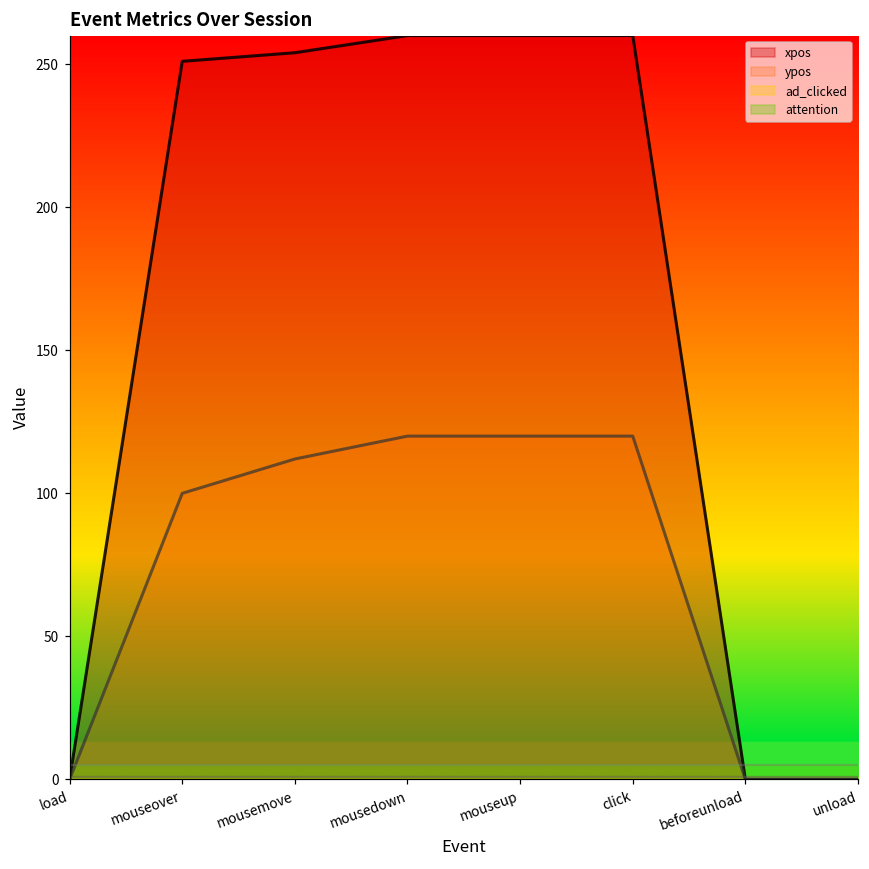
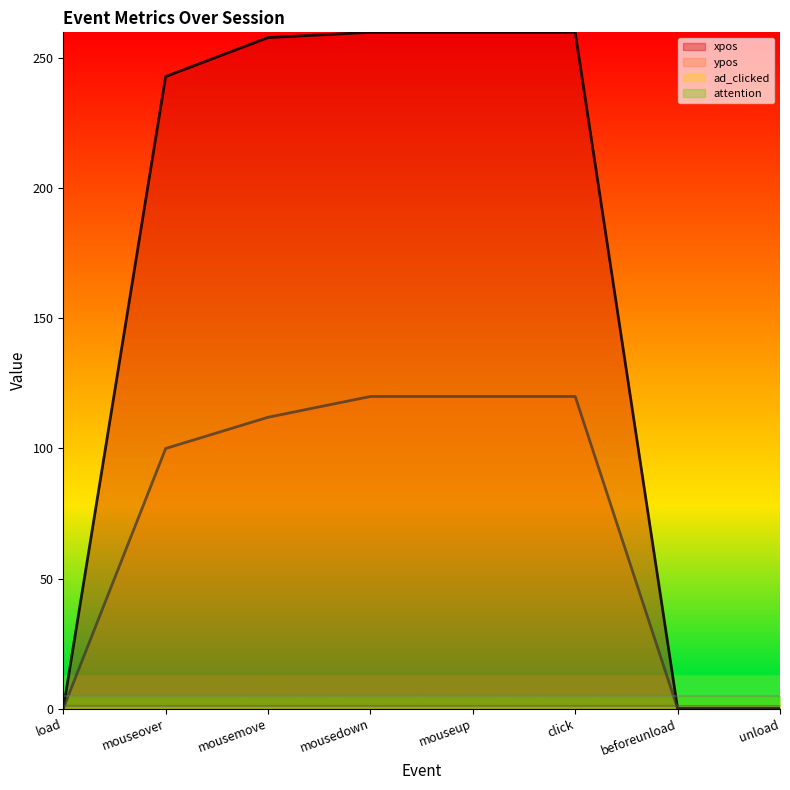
  {
    "xpos": {
-     "mouseover": 251,
-     "mousemove": 254,
+     "mouseover": 243,
+     "mousemove": 258,
      "mousedown": 260,
      "mouseup": 260,
      "click": 260
    },
    "attention": {
      "load": 5,
      "mouseover": 5,
      "mousemove": 5,
      "mousedown": 5,
      "mouseup": 5,
      "click": 5,
      "beforeunload": 5,
      "unload": 5
    }
  }
